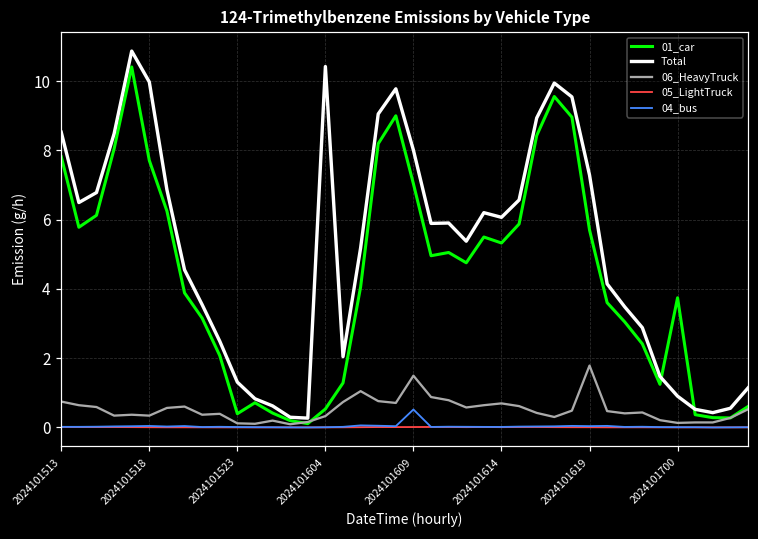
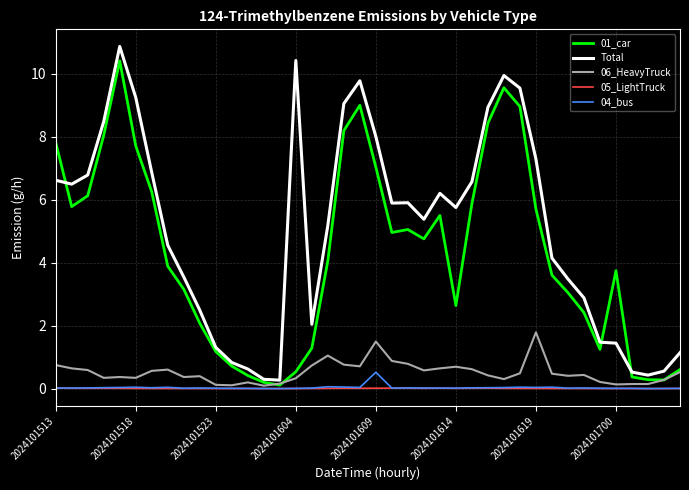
  {
    "01_car": {
      "2024101513": 7.8,
      "2024101518": 7.7,
-     "2024101523": 0.4,
+     "2024101523": 1.2,
      "2024101604": 0.5,
      "2024101609": 7.0,
-     "2024101614": 5.3,
+     "2024101614": 2.6,
      "2024101619": 5.7,
      "2024101700": 3.7
    },
    "Total": {
-     "2024101513": 8.5,
-     "2024101518": 10.0,
+     "2024101513": 6.6,
+     "2024101518": 9.2,
      "2024101523": 1.3,
      "2024101604": 10.4,
      "2024101609": 8.0,
-     "2024101614": 6.1,
+     "2024101614": 5.8,
      "2024101619": 7.3,
-     "2024101700": 0.9
+     "2024101700": 1.4
    },
    "06_HeavyTruck": {
      "2024101513": 0.7,
      "2024101518": 0.3,
      "2024101523": 0.1,
      "2024101604": 0.3,
      "2024101609": 1.5,
      "2024101614": 0.7,
      "2024101619": 1.8,
      "2024101700": 0.1
    },
    "05_LightTruck": {
      "2024101609": 0.0
    },
    "04_bus": {
      "2024101609": 0.5
    }
  }
